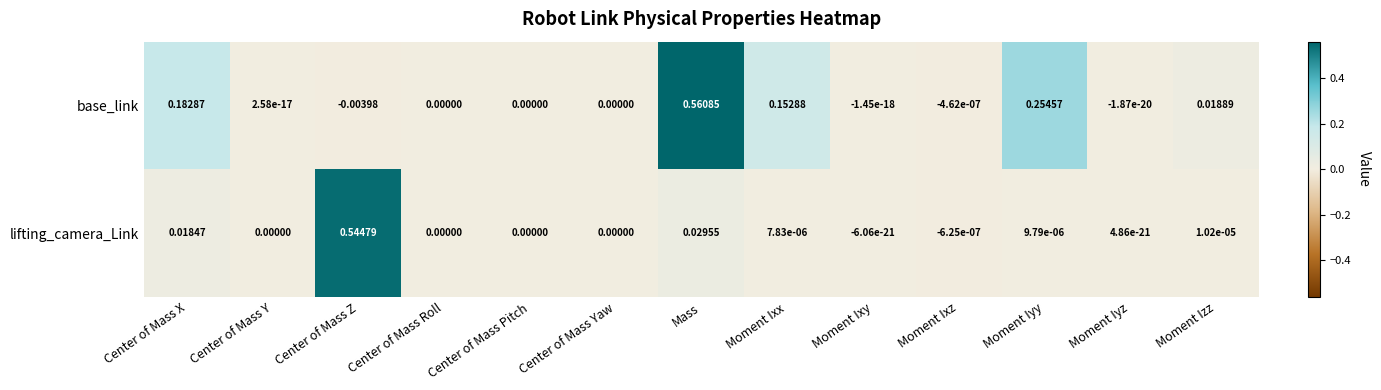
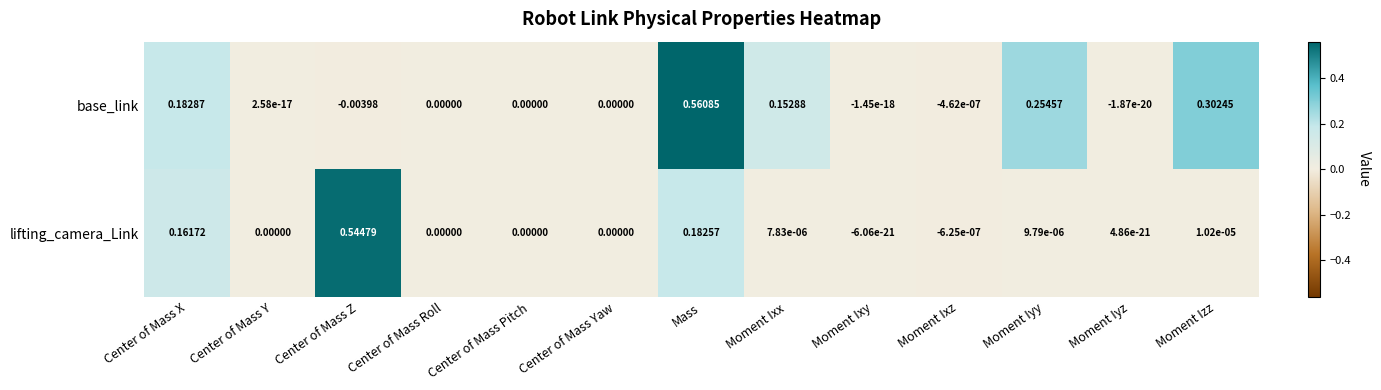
  {
    "base_link": {
      "Center of Mass X": "0.18287",
      "Center of Mass Y": "2.58e-17",
      "Center of Mass Z": "-0.00398",
      "Center of Mass Roll": "0.00000",
      "Center of Mass Pitch": "0.00000",
      "Center of Mass Yaw": "0.00000",
      "Mass": "0.56085",
      "Moment Ixx": "0.15288",
      "Moment Ixy": "-1.45e-18",
      "Moment Ixz": "-4.62e-07",
      "Moment Iyy": "0.25457",
      "Moment Iyz": "-1.87e-20",
-     "Moment Izz": "0.01889"
+     "Moment Izz": "0.30245"
    },
    "lifting_camera_Link": {
-     "Center of Mass X": "0.01847",
+     "Center of Mass X": "0.16172",
      "Center of Mass Y": "0.00000",
      "Center of Mass Z": "0.54479",
      "Center of Mass Roll": "0.00000",
      "Center of Mass Pitch": "0.00000",
      "Center of Mass Yaw": "0.00000",
-     "Mass": "0.02955",
+     "Mass": "0.18257",
      "Moment Ixx": "7.83e-06",
      "Moment Ixy": "-6.06e-21",
      "Moment Ixz": "-6.25e-07",
      "Moment Iyy": "9.79e-06",
      "Moment Iyz": "4.86e-21",
      "Moment Izz": "1.02e-05"
    }
  }
